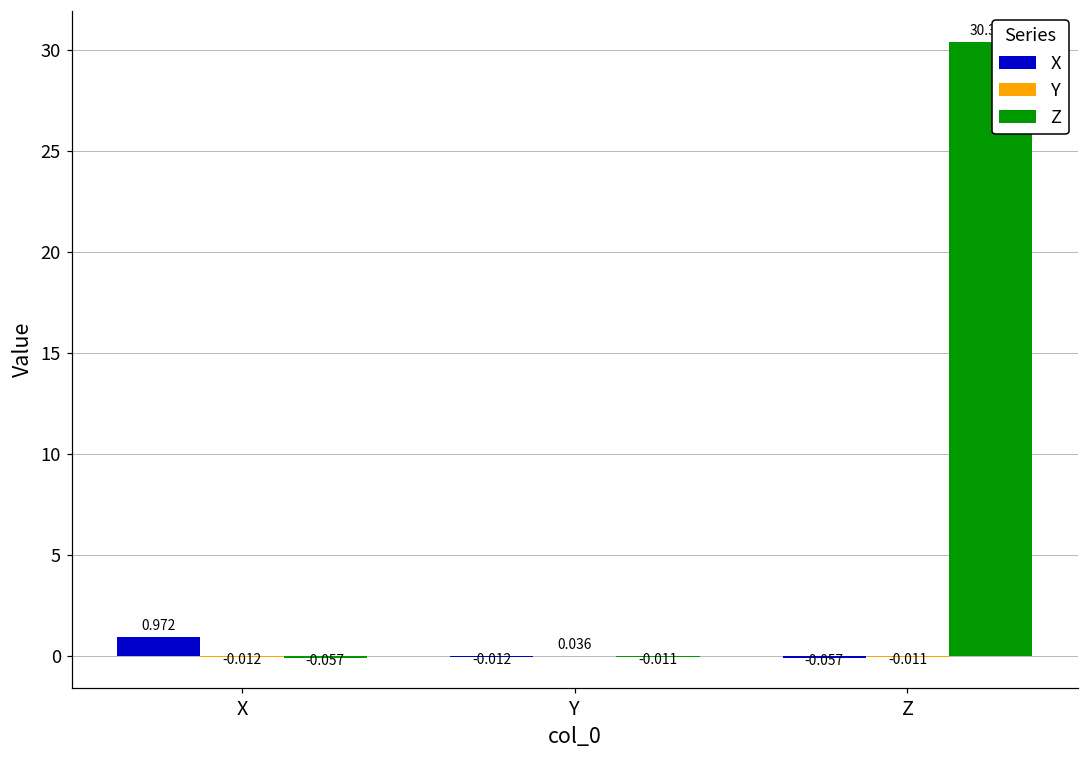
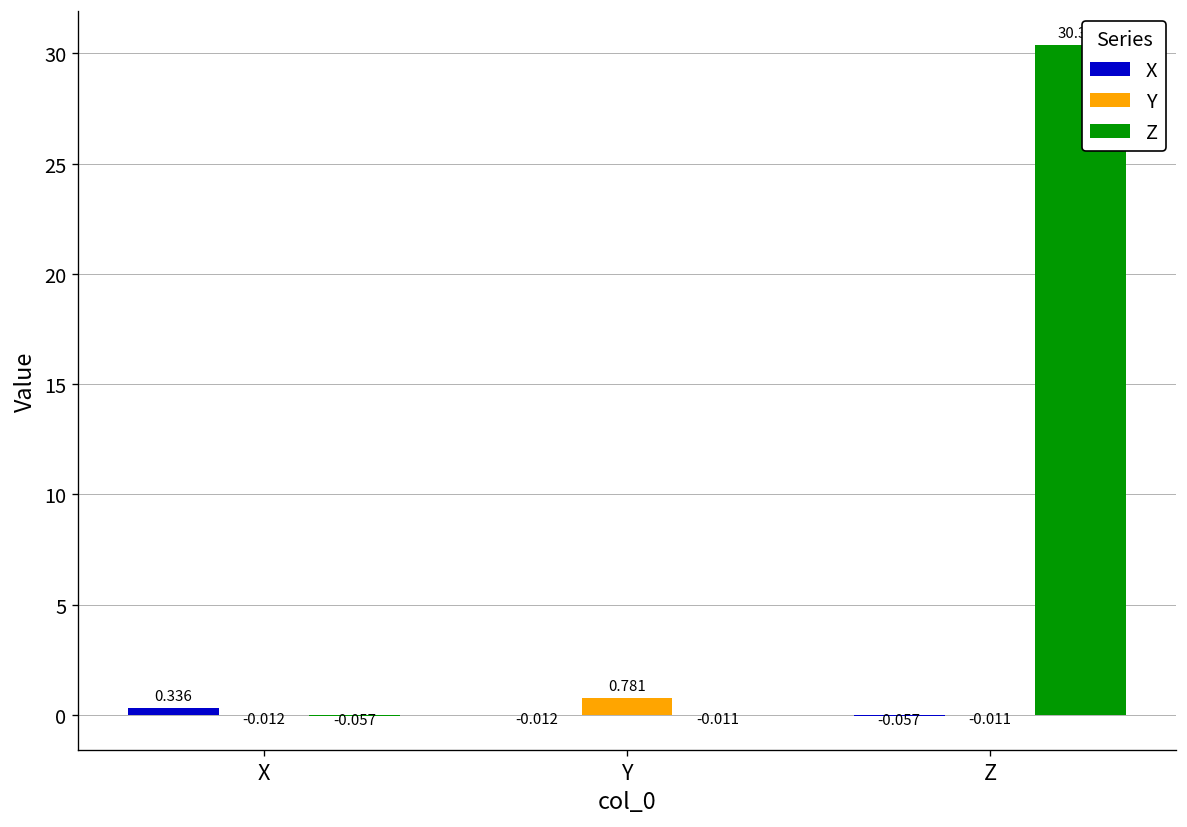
  {
    "X": {
-     "X": 0.972,
+     "X": 0.336,
      "Y": -0.012,
      "Z": -0.057
    },
    "Y": {
      "X": -0.012,
-     "Y": 0.036,
+     "Y": 0.781,
      "Z": -0.011
    },
    "Z": {
      "X": -0.057,
      "Y": -0.011
    }
  }
